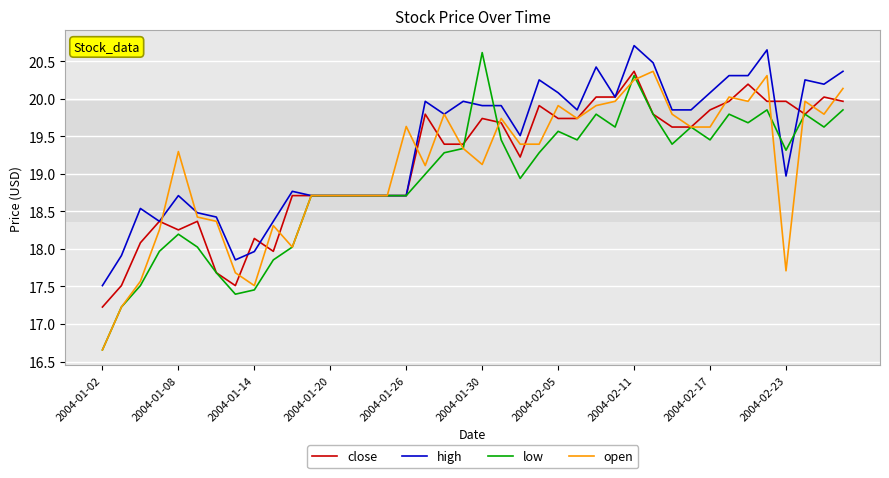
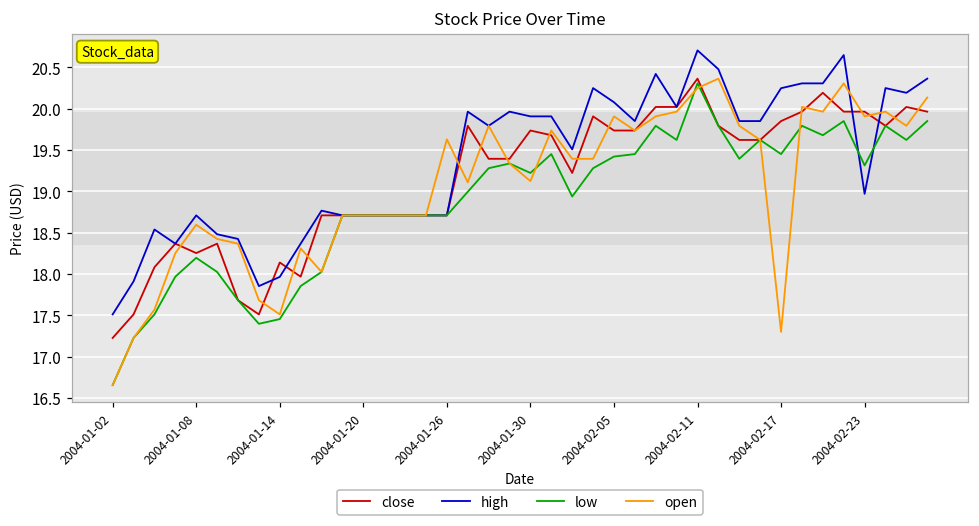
  {
    "close": {
      "2004-01-02": 17.2,
      "2004-01-08": 18.3,
      "2004-01-14": 18.1,
      "2004-01-30": 19.7,
      "2004-02-05": 19.7,
      "2004-02-11": 20.4,
      "2004-02-17": 19.9,
      "2004-02-23": 20.0
    },
    "high": {
      "2004-01-02": 17.5,
      "2004-01-08": 18.7,
      "2004-01-14": 18.0,
      "2004-01-30": 19.9,
      "2004-02-05": 20.1,
      "2004-02-11": 20.7,
-     "2004-02-17": 20.1,
+     "2004-02-17": 20.2,
      "2004-02-23": 19.0
    },
    "low": {
      "2004-01-08": 18.2,
      "2004-01-14": 17.5,
-     "2004-01-30": 20.6,
-     "2004-02-05": 19.6,
+     "2004-01-30": 19.2,
+     "2004-02-05": 19.4,
      "2004-02-11": 20.3,
      "2004-02-17": 19.5,
      "2004-02-23": 19.3
    },
    "open": {
-     "2004-01-08": 19.3,
+     "2004-01-08": 18.6,
      "2004-01-14": 17.5,
      "2004-01-26": 19.6,
      "2004-01-30": 19.1,
      "2004-02-05": 19.9,
      "2004-02-11": 20.2,
-     "2004-02-17": 19.6,
-     "2004-02-23": 17.7
+     "2004-02-17": 17.3,
+     "2004-02-23": 19.9
    }
  }
